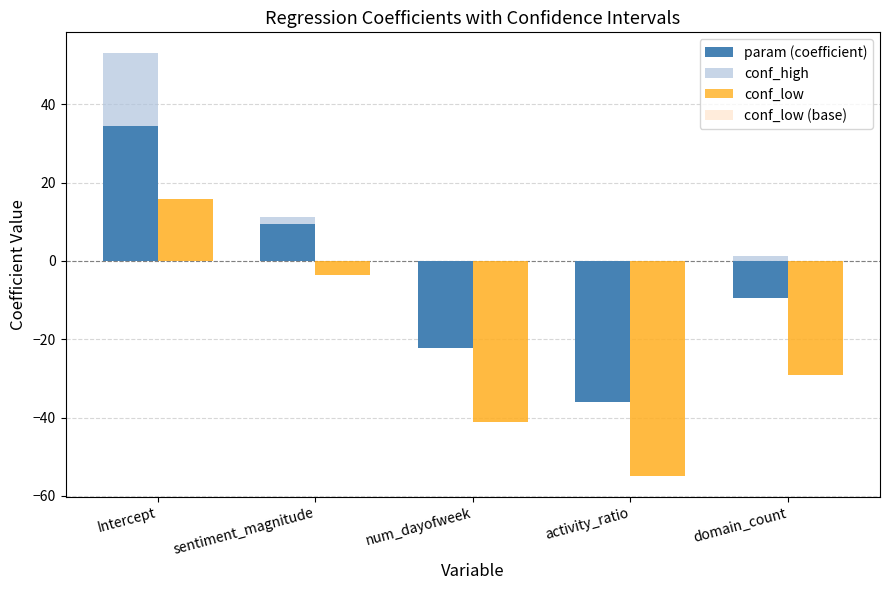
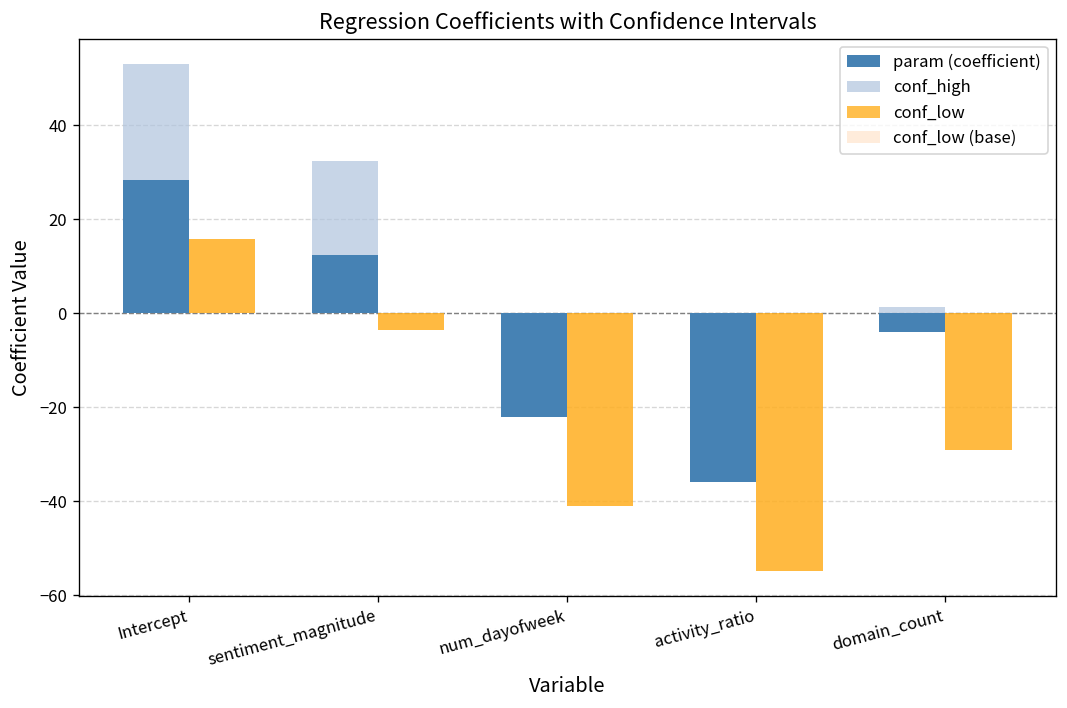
  {
    "param (coefficient)": {
-     "Intercept": 34,
-     "sentiment_magnitude": 9,
+     "Intercept": 28,
+     "sentiment_magnitude": 12,
      "num_dayofweek": -22,
      "activity_ratio": -36,
-     "domain_count": -10
+     "domain_count": -4
    },
    "conf_high": {
      "Intercept": 53,
-     "sentiment_magnitude": 11,
+     "sentiment_magnitude": 32,
      "domain_count": 1
    },
    "conf_low (base)": {
      "Intercept": 16,
      "sentiment_magnitude": -4,
      "num_dayofweek": -41,
      "activity_ratio": -55,
      "domain_count": -29
    }
  }
